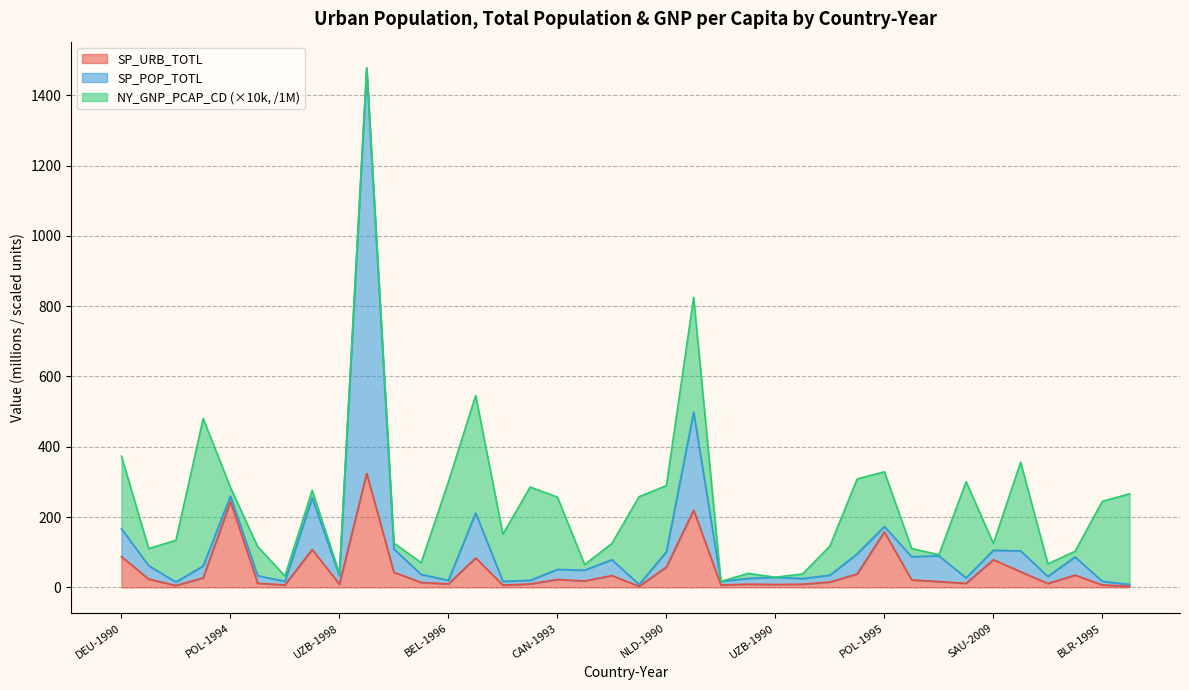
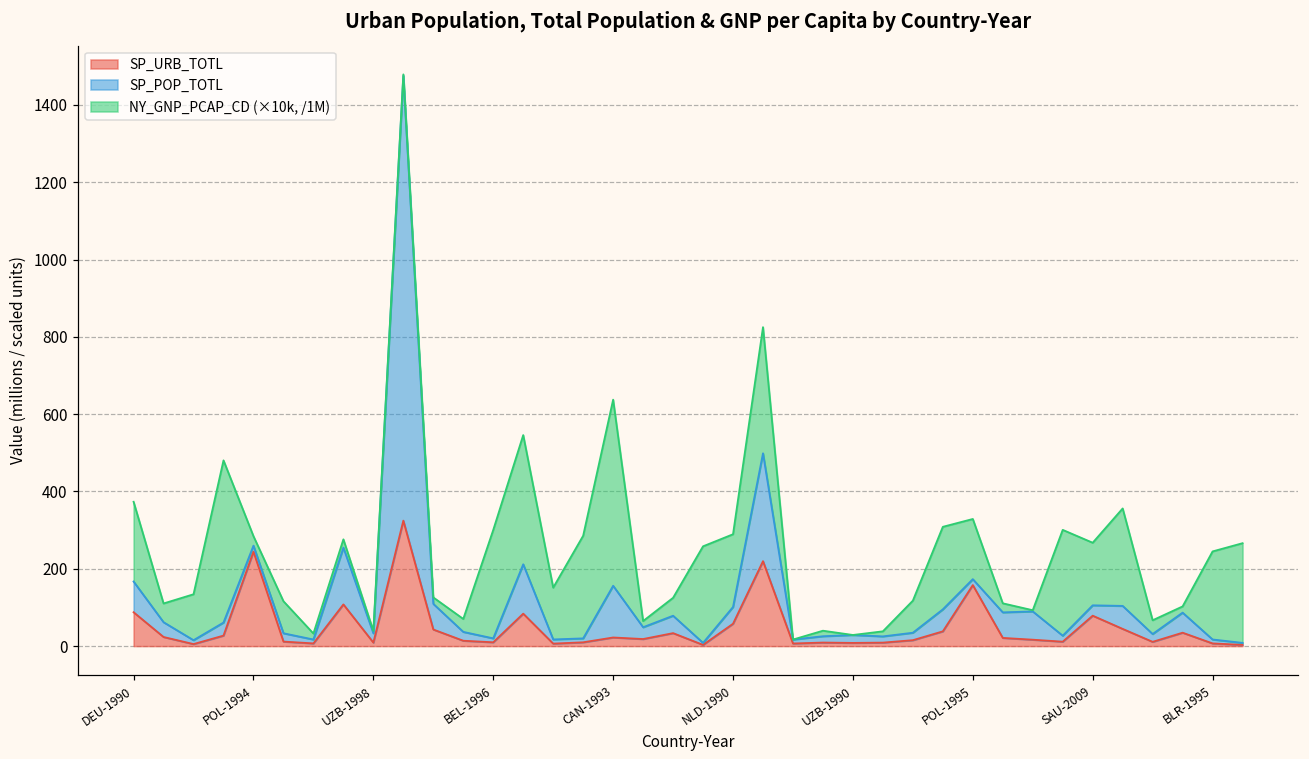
  {
    "SP_URB_TOTL": {
      "DEU-1990": 90,
      "POL-1994": 240,
      "UZB-1998": 10,
      "BEL-1996": 10,
      "CAN-1993": 20,
      "NLD-1990": 60,
      "UZB-1990": 10,
      "POL-1995": 160,
      "SAU-2009": 80,
      "BLR-1995": 10
    },
    "SP_POP_TOTL": {
      "DEU-1990": 80,
      "POL-1994": 20,
      "BEL-1996": 10,
-     "CAN-1993": 30,
+     "CAN-1993": 130,
      "NLD-1990": 40,
      "POL-1995": 20,
      "SAU-2009": 30,
      "BLR-1995": 10
    },
    "NY_GNP_PCAP_CD (×10k, /1M)": {
      "DEU-1990": 210,
      "POL-1994": 20,
      "BEL-1996": 280,
-     "CAN-1993": 210,
+     "CAN-1993": 480,
      "NLD-1990": 190,
      "POL-1995": 160,
-     "SAU-2009": 20,
+     "SAU-2009": 160,
      "BLR-1995": 230
    }
  }
